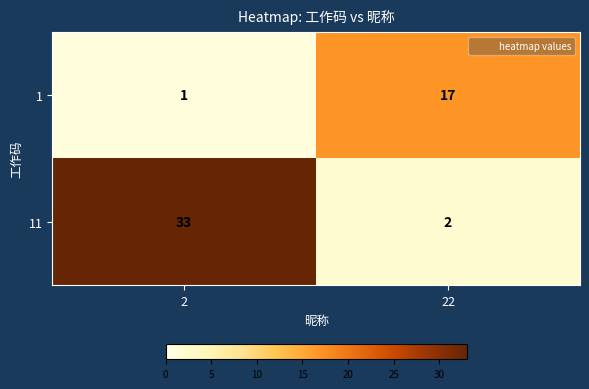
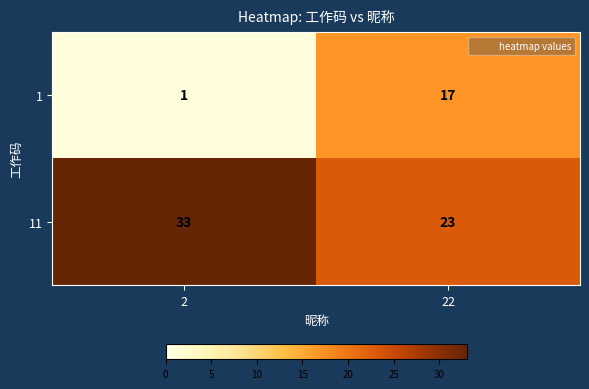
  {
    "1": {
      "2": 1,
      "22": 17
    },
    "11": {
      "2": 33,
-     "22": 2
+     "22": 23
    }
  }
